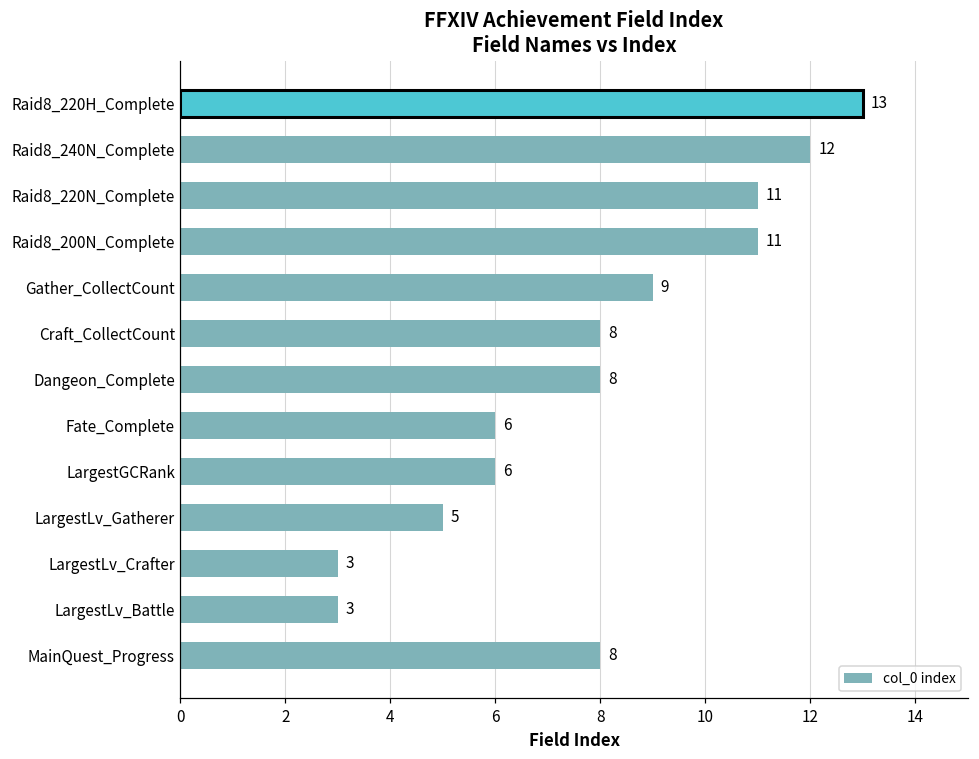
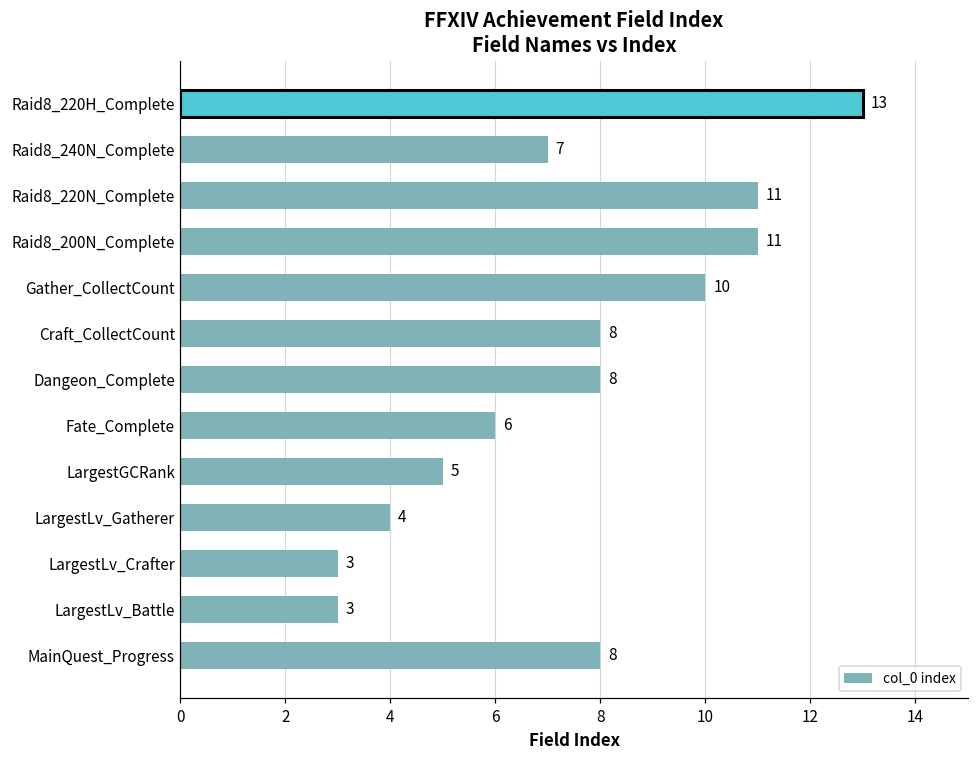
  {
    "Raid8_220H_Complete": 13,
-   "Raid8_240N_Complete": 12,
+   "Raid8_240N_Complete": 7,
    "Raid8_220N_Complete": 11,
    "Raid8_200N_Complete": 11,
-   "Gather_CollectCount": 9,
+   "Gather_CollectCount": 10,
    "Craft_CollectCount": 8,
    "Dangeon_Complete": 8,
    "Fate_Complete": 6,
-   "LargestGCRank": 6,
-   "LargestLv_Gatherer": 5,
+   "LargestGCRank": 5,
+   "LargestLv_Gatherer": 4,
    "LargestLv_Crafter": 3,
    "LargestLv_Battle": 3,
    "MainQuest_Progress": 8
  }
